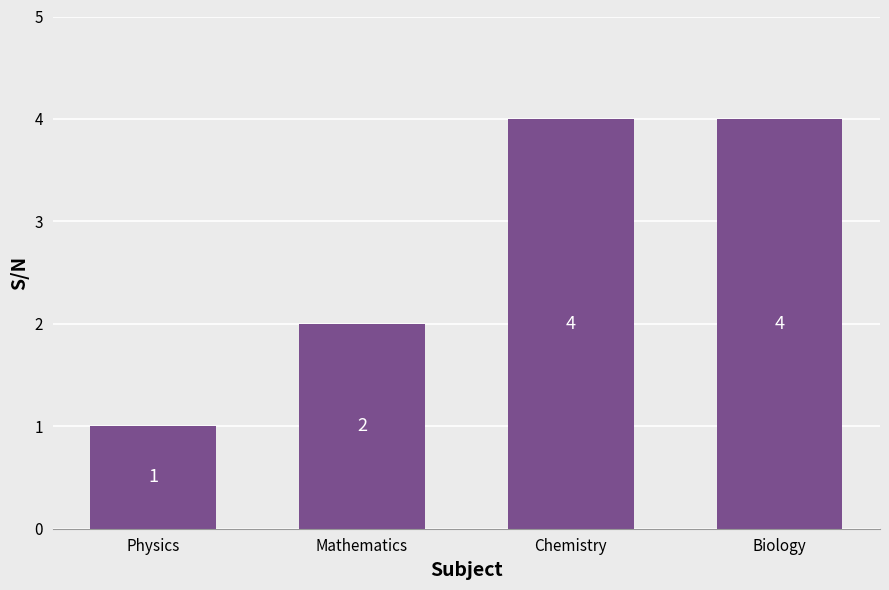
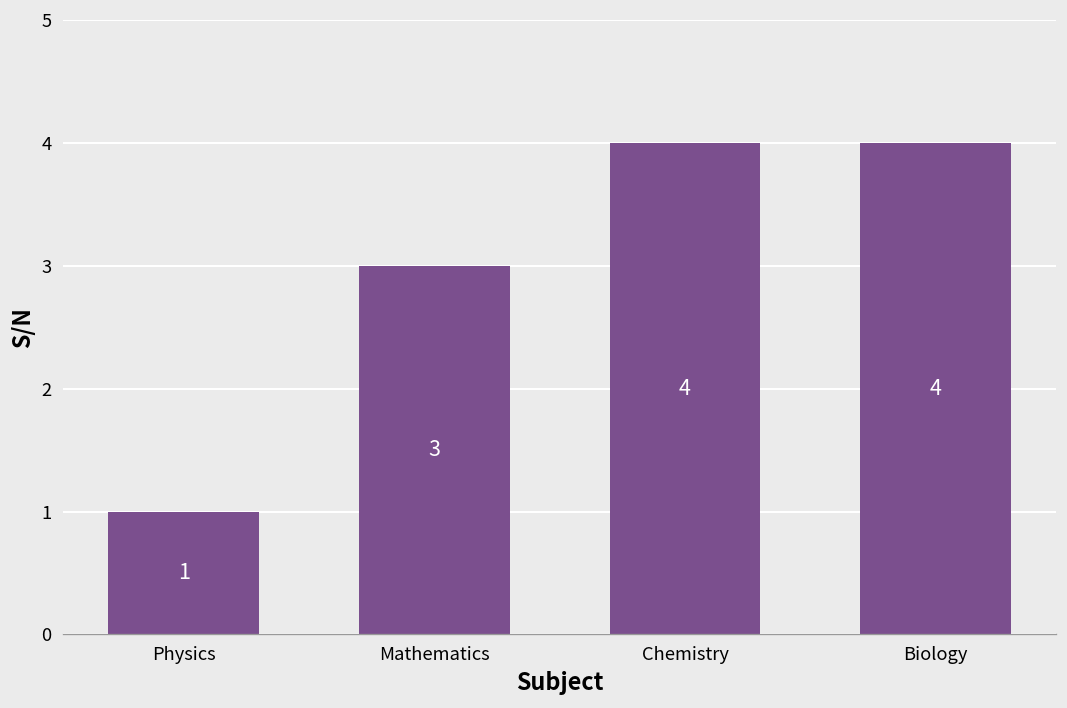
  {
    "Physics": 1,
-   "Mathematics": 2,
+   "Mathematics": 3,
    "Chemistry": 4,
    "Biology": 4
  }
